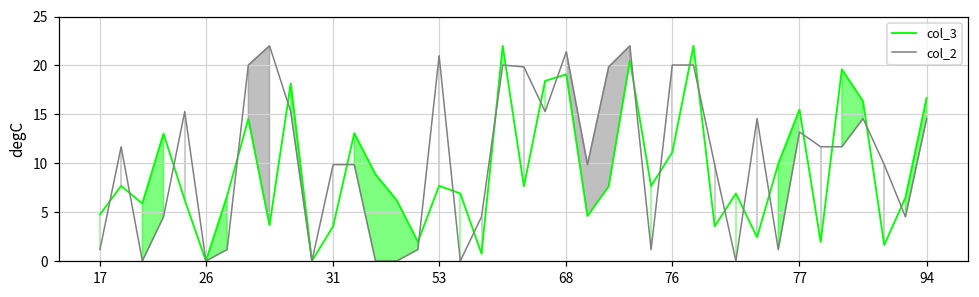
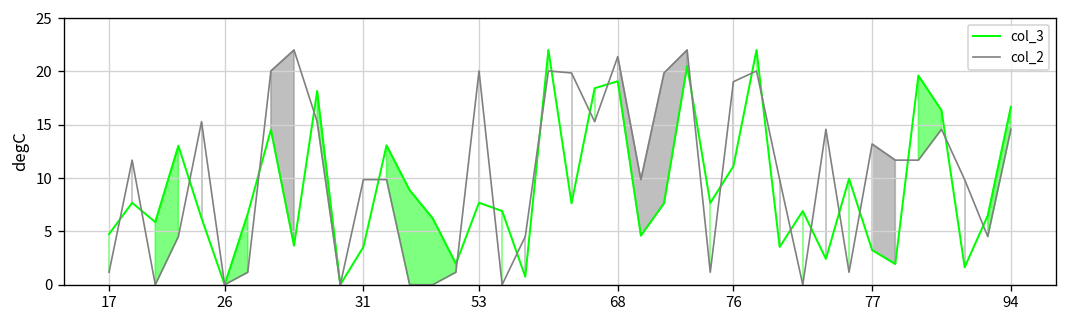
  {
    "col_3": {
      "53": 8,
      "68": 19,
      "76": 11,
-     "77": 15,
+     "77": 3,
      "94": 17
    },
    "col_2": {
-     "53": 21,
+     "53": 20,
      "68": 21,
-     "76": 20,
+     "76": 19,
      "77": 13,
      "94": 15
    }
  }
